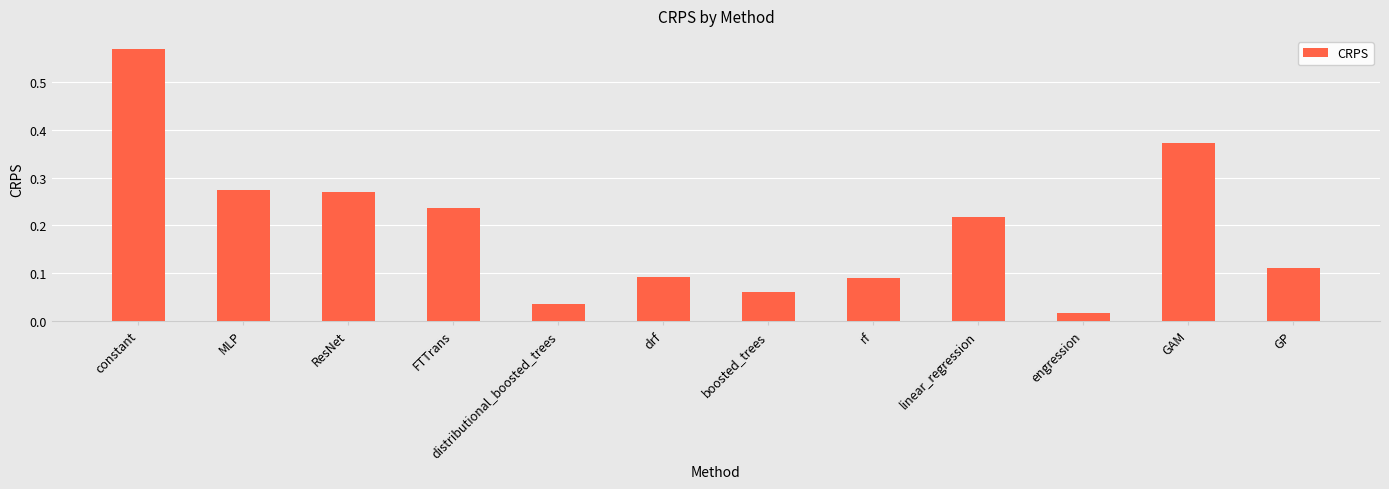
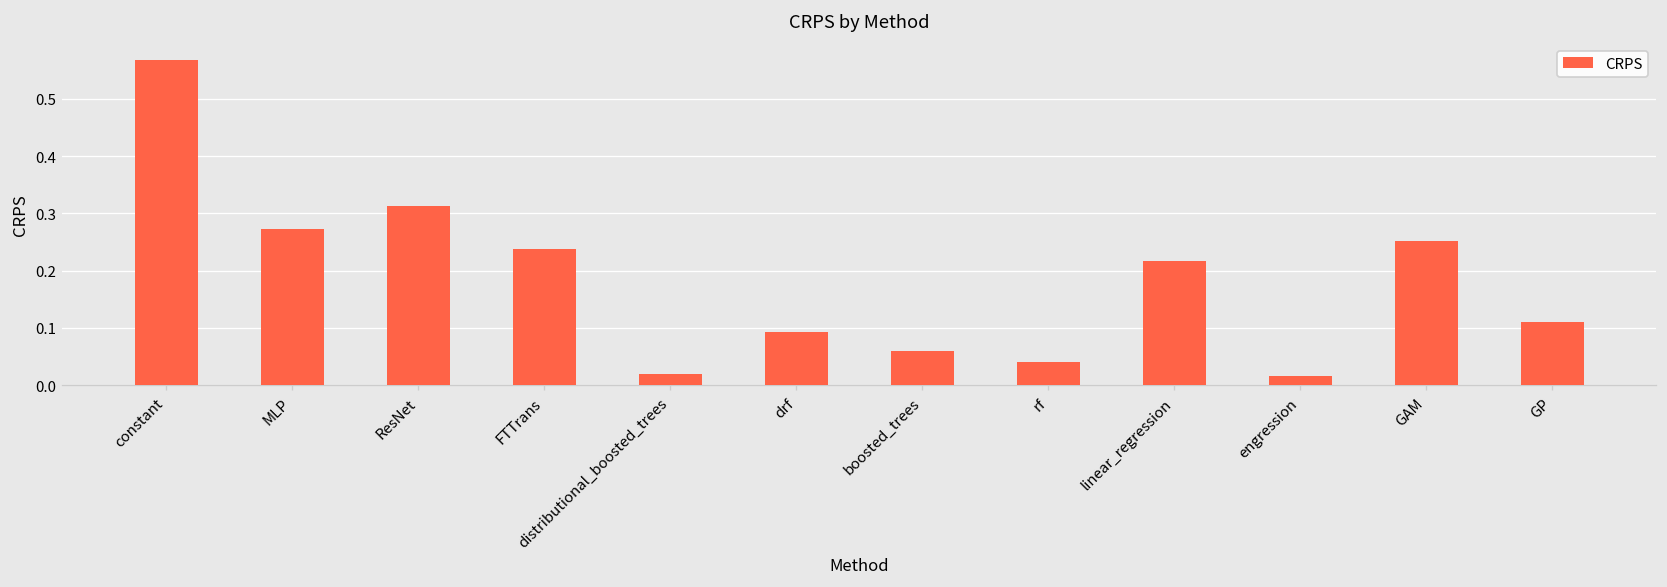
  {
    "constant": 0.57,
    "MLP": 0.27,
-   "ResNet": 0.27,
+   "ResNet": 0.31,
    "FTTrans": 0.24,
-   "distributional_boosted_trees": 0.04,
+   "distributional_boosted_trees": 0.02,
    "drf": 0.09,
    "boosted_trees": 0.06,
-   "rf": 0.09,
+   "rf": 0.04,
    "linear_regression": 0.22,
    "engression": 0.02,
-   "GAM": 0.37,
+   "GAM": 0.25,
    "GP": 0.11
  }
